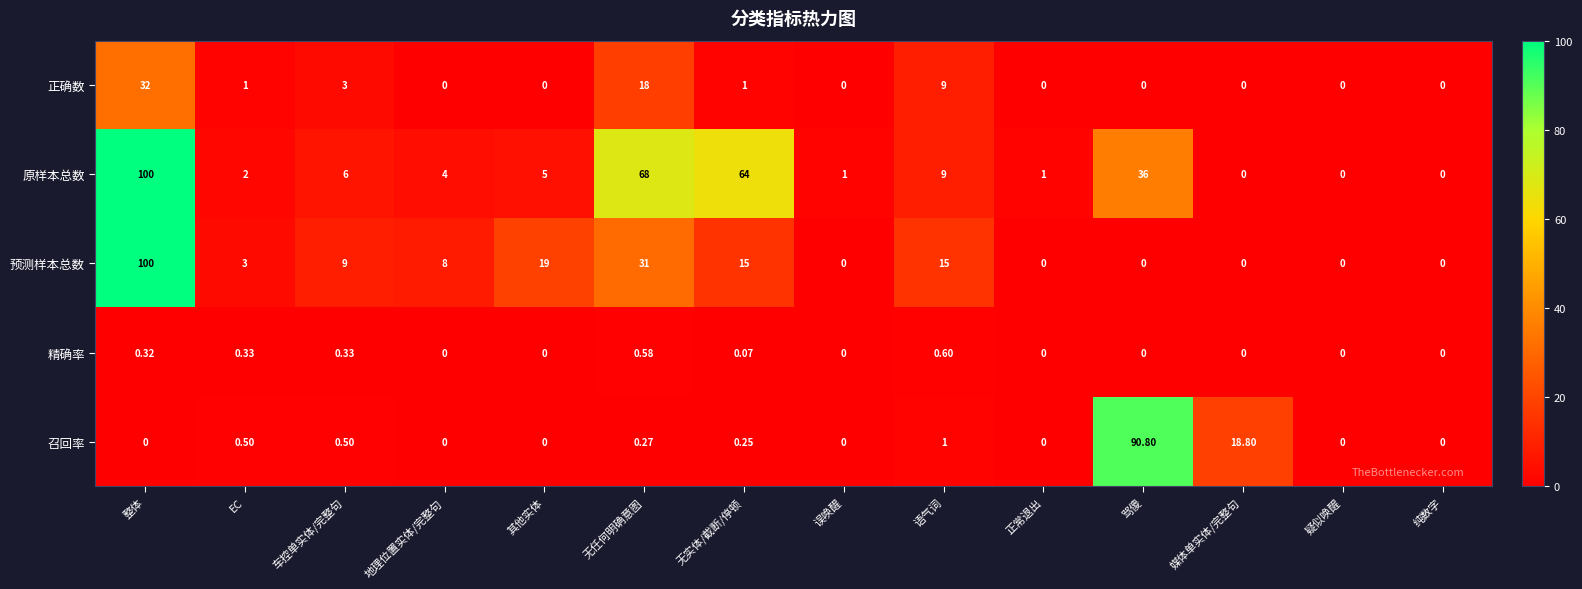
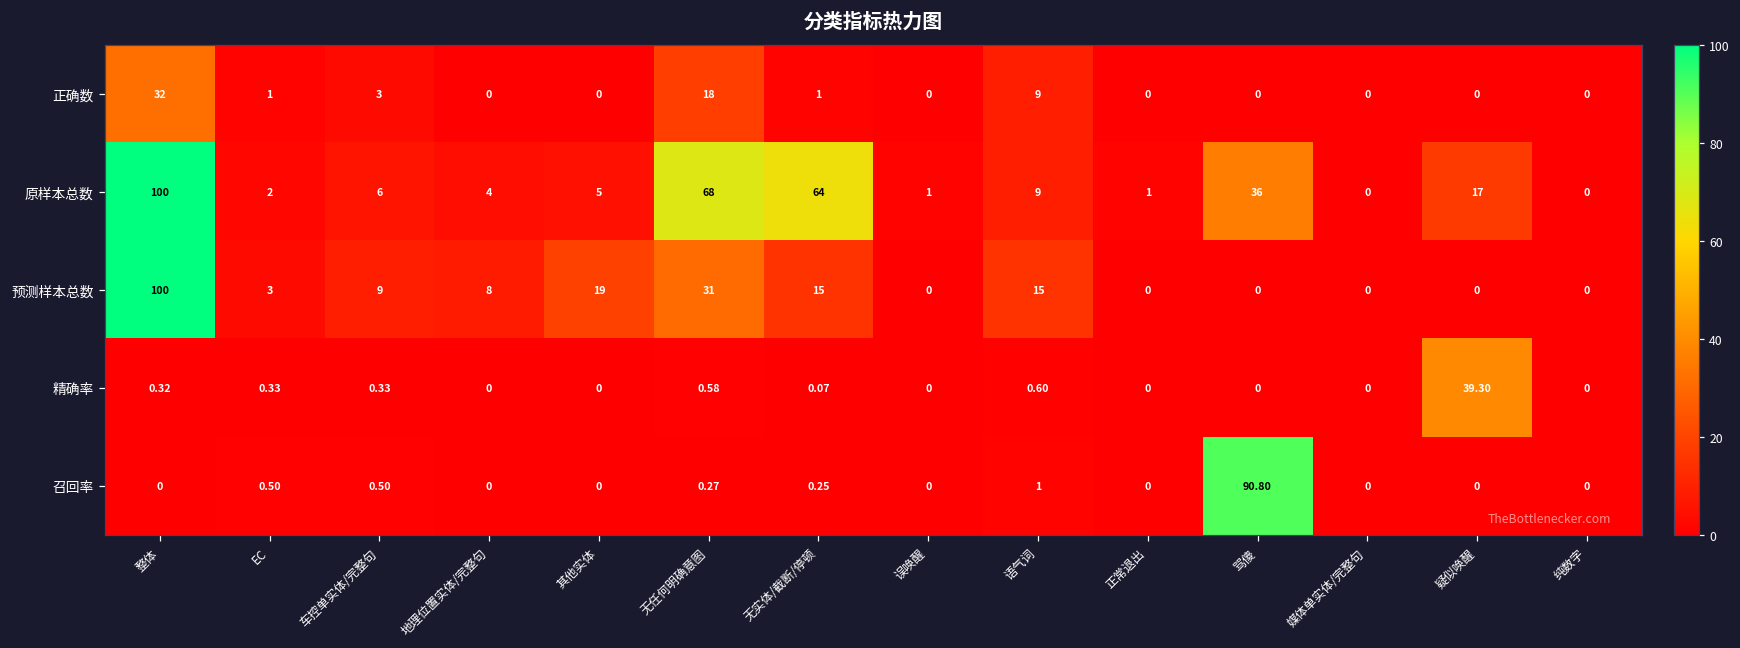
  {
    "正确数": {
      "整体": 32,
      "EC": 1,
      "车控单实体/完整句": 3,
      "地理位置实体/完整句": 0,
      "其他实体": 0,
      "无任何明确意图": 18,
      "无实体/截断/停顿": 1,
      "误唤醒": 0,
      "语气词": 9,
      "正常退出": 0,
      "骂傻": 0,
      "媒体单实体/完整句": 0,
      "疑似唤醒": 0,
      "纯数字": 0
    },
    "原样本总数": {
      "整体": 100,
      "EC": 2,
      "车控单实体/完整句": 6,
      "地理位置实体/完整句": 4,
      "其他实体": 5,
      "无任何明确意图": 68,
      "无实体/截断/停顿": 64,
      "误唤醒": 1,
      "语气词": 9,
      "正常退出": 1,
      "骂傻": 36,
      "媒体单实体/完整句": 0,
-     "疑似唤醒": 0,
+     "疑似唤醒": 17,
      "纯数字": 0
    },
    "预测样本总数": {
      "整体": 100,
      "EC": 3,
      "车控单实体/完整句": 9,
      "地理位置实体/完整句": 8,
      "其他实体": 19,
      "无任何明确意图": 31,
      "无实体/截断/停顿": 15,
      "误唤醒": 0,
      "语气词": 15,
      "正常退出": 0,
      "骂傻": 0,
      "媒体单实体/完整句": 0,
      "疑似唤醒": 0,
      "纯数字": 0
    },
    "精确率": {
      "整体": 0.32,
      "EC": 0.33,
      "车控单实体/完整句": 0.33,
      "地理位置实体/完整句": 0,
      "其他实体": 0,
      "无任何明确意图": 0.58,
      "无实体/截断/停顿": 0.07,
      "误唤醒": 0,
      "语气词": 0.60,
      "正常退出": 0,
      "骂傻": 0,
      "媒体单实体/完整句": 0,
-     "疑似唤醒": 0,
+     "疑似唤醒": 39.30,
      "纯数字": 0
    },
    "召回率": {
      "整体": 0,
      "EC": 0.50,
      "车控单实体/完整句": 0.50,
      "地理位置实体/完整句": 0,
      "其他实体": 0,
      "无任何明确意图": 0.27,
      "无实体/截断/停顿": 0.25,
      "误唤醒": 0,
      "语气词": 1,
      "正常退出": 0,
      "骂傻": 90.80,
-     "媒体单实体/完整句": 18.80,
+     "媒体单实体/完整句": 0,
      "疑似唤醒": 0
    }
  }
